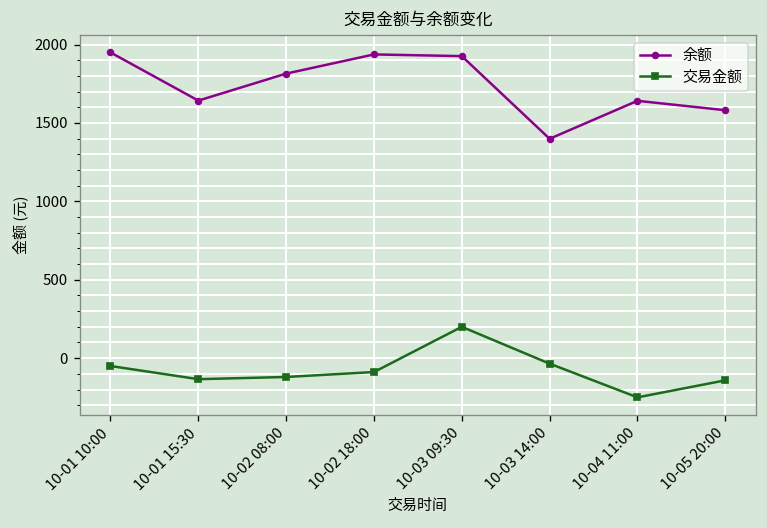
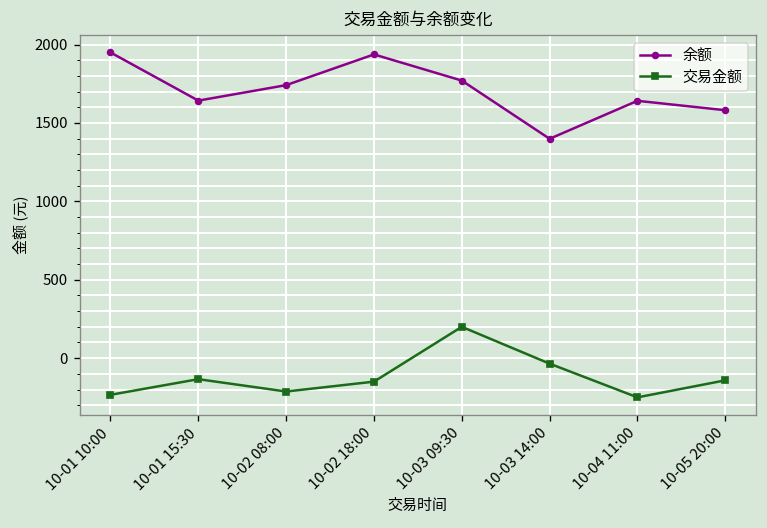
  {
    "余额": {
      "10-01 10:00": 1950,
      "10-01 15:30": 1640,
-     "10-02 08:00": 1820,
+     "10-02 08:00": 1740,
      "10-02 18:00": 1940,
-     "10-03 09:30": 1930,
+     "10-03 09:30": 1770,
      "10-03 14:00": 1400,
      "10-04 11:00": 1640,
      "10-05 20:00": 1580
    },
    "交易金额": {
-     "10-01 10:00": -50,
+     "10-01 10:00": -230,
      "10-01 15:30": -130,
-     "10-02 08:00": -120,
-     "10-02 18:00": -90,
+     "10-02 08:00": -210,
+     "10-02 18:00": -150,
      "10-03 09:30": 200,
      "10-03 14:00": -40,
      "10-04 11:00": -250,
      "10-05 20:00": -140
    }
  }
